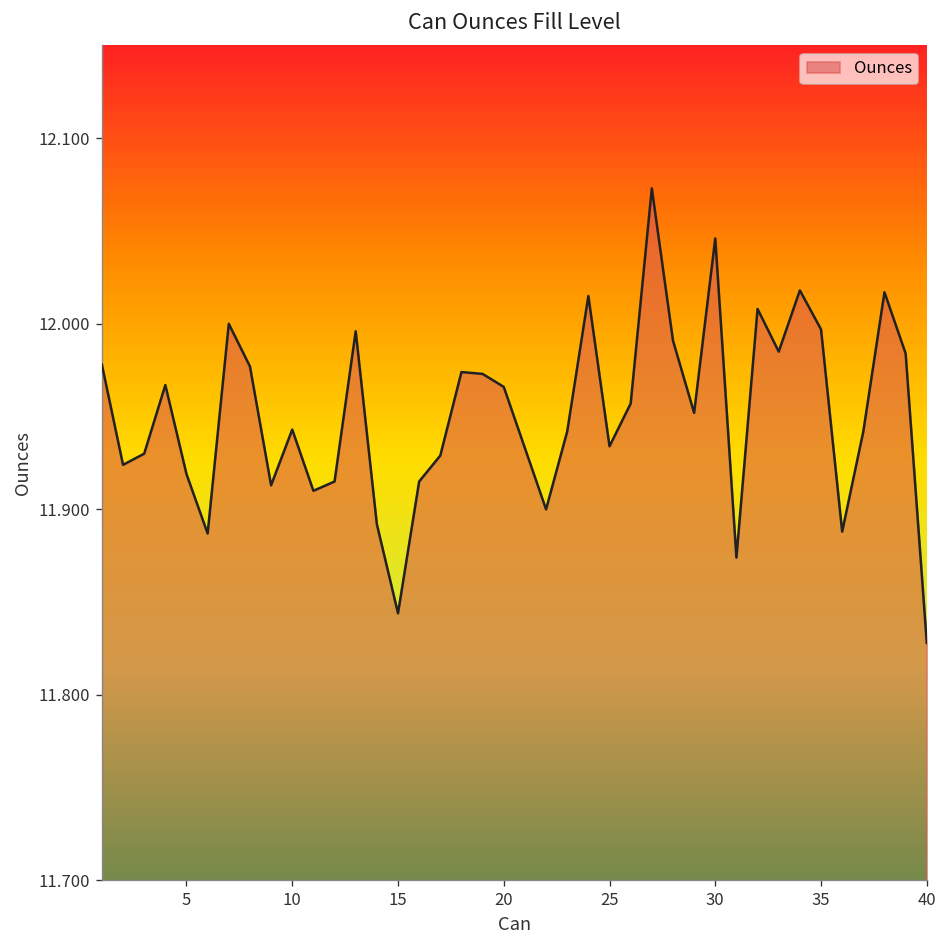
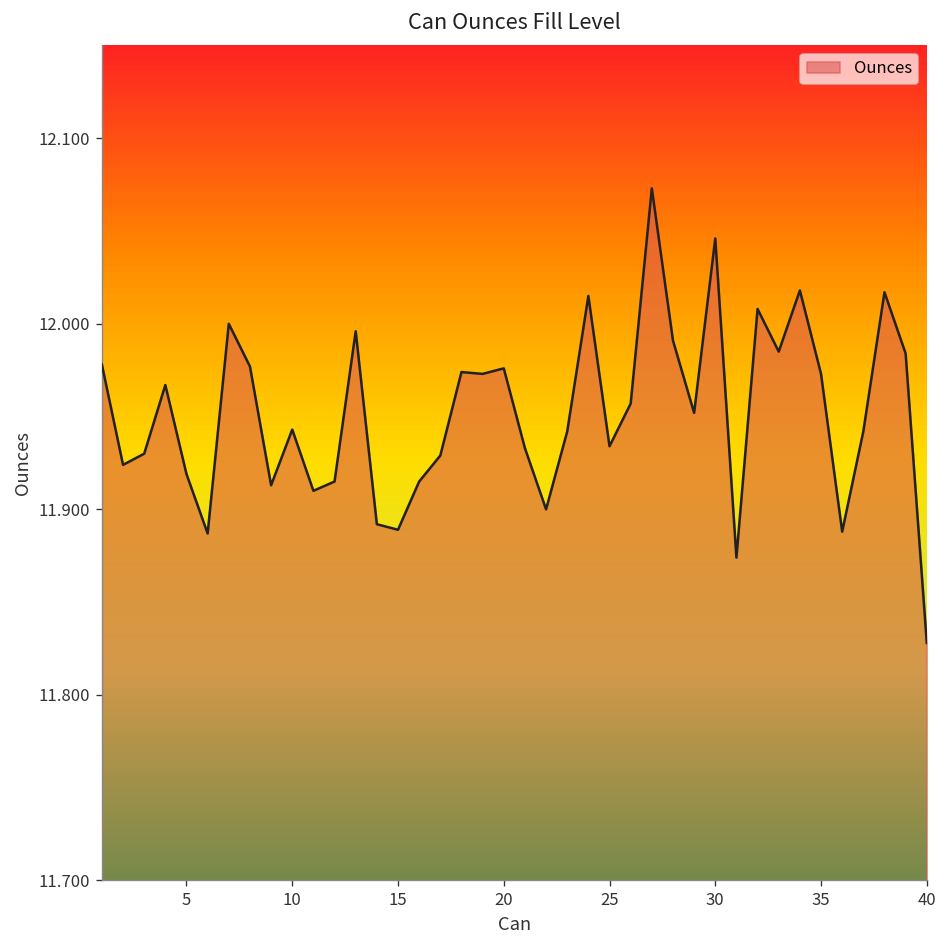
  {
    "5": 11.919,
    "10": 11.943,
-   "15": 11.844,
-   "20": 11.966,
+   "15": 11.889,
+   "20": 11.976,
    "25": 11.934,
    "30": 12.046,
-   "35": 11.997,
+   "35": 11.973,
    "40": 11.828
  }
